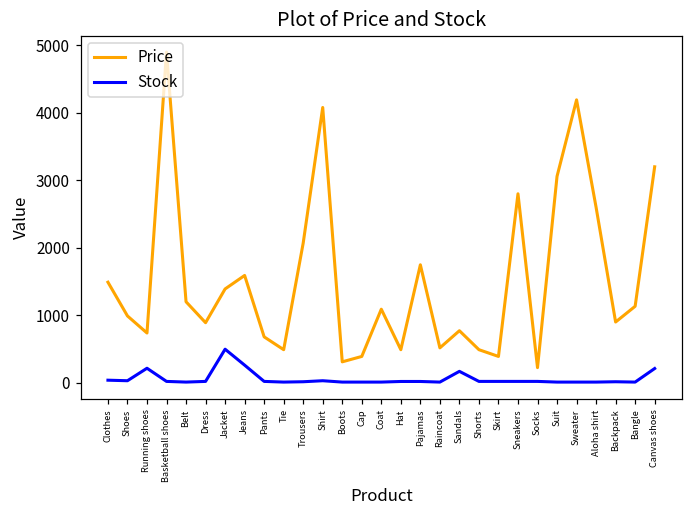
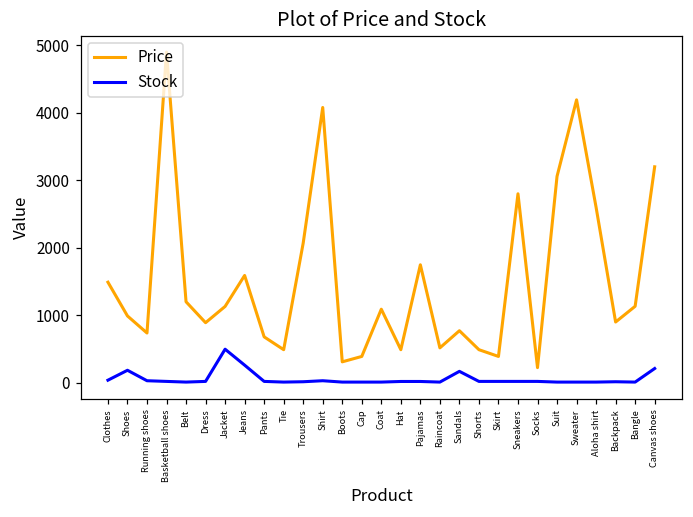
  {
    "Price": {
      "Clothes": 1500,
      "Shoes": 1000,
      "Running shoes": 700,
      "Belt": 1200,
      "Dress": 900,
-     "Jacket": 1400,
+     "Jacket": 1100,
      "Jeans": 1600,
      "Pants": 700,
      "Tie": 500,
      "Trousers": 2100,
      "Shirt": 4100,
      "Boots": 300,
      "Cap": 400,
      "Coat": 1100,
      "Hat": 500,
      "Pajamas": 1700,
      "Raincoat": 500,
      "Sandals": 800,
      "Shorts": 500,
      "Skirt": 400,
      "Sneakers": 2800,
      "Socks": 200,
      "Suit": 3100,
      "Sweater": 4200,
      "Aloha shirt": 2600,
      "Backpack": 900,
      "Bangle": 1100,
      "Canvas shoes": 3200
    },
    "Stock": {
      "Clothes": 0,
-     "Shoes": 0,
-     "Running shoes": 200,
+     "Shoes": 200,
+     "Running shoes": 0,
      "Basketball shoes": 0,
      "Belt": 0,
      "Dress": 0,
      "Jacket": 500,
      "Jeans": 300,
      "Pants": 0,
      "Tie": 0,
      "Trousers": 0,
      "Shirt": 0,
      "Boots": 0,
      "Cap": 0,
      "Coat": 0,
      "Hat": 0,
      "Pajamas": 0,
      "Raincoat": 0,
      "Sandals": 200,
      "Shorts": 0,
      "Skirt": 0,
      "Sneakers": 0,
      "Socks": 0,
      "Suit": 0,
      "Sweater": 0,
      "Aloha shirt": 0,
      "Backpack": 0,
      "Bangle": 0,
      "Canvas shoes": 200
    }
  }
